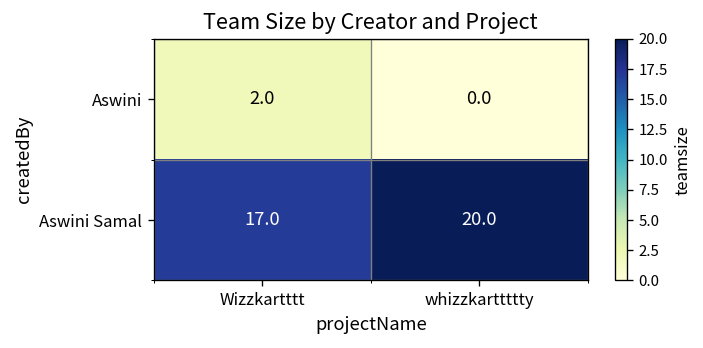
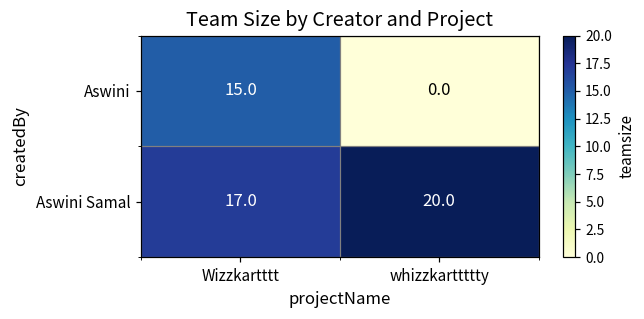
  {
    "Aswini": {
-     "Wizzkartttt": 2.0,
+     "Wizzkartttt": 15.0,
      "whizzkarttttty": 0.0
    },
    "Aswini Samal": {
      "Wizzkartttt": 17.0,
      "whizzkarttttty": 20.0
    }
  }
